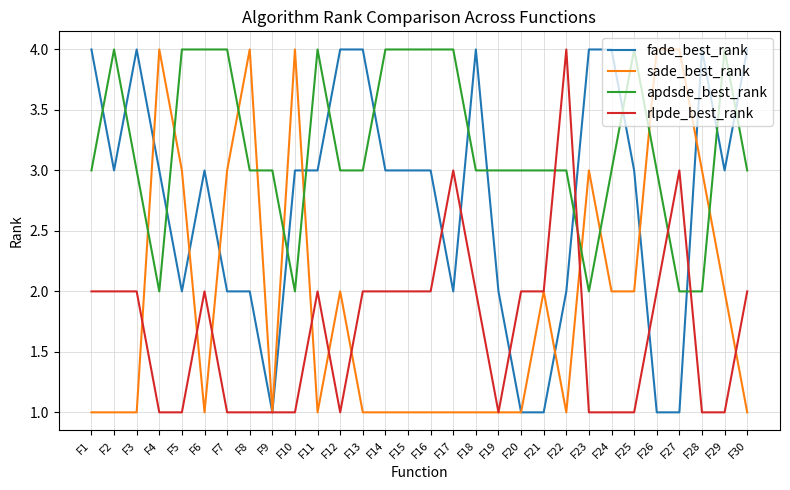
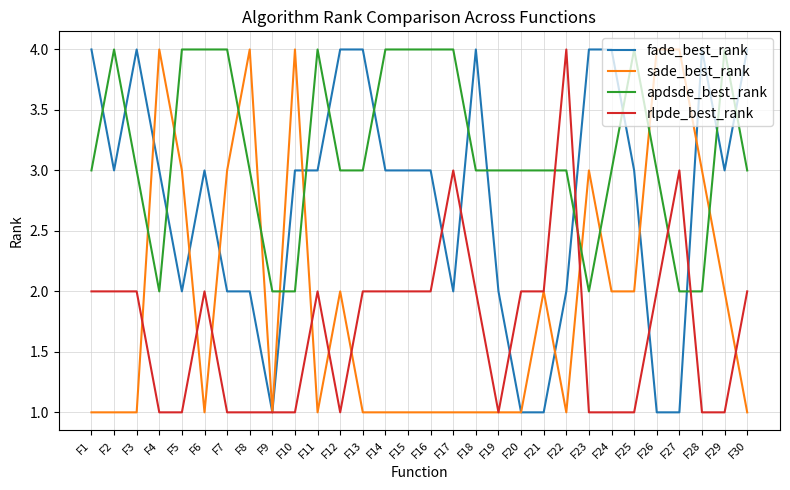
  {
    "fade_best_rank": {
      "F1": 4,
      "F2": 3,
      "F3": 4,
      "F4": 3,
      "F5": 2,
      "F6": 3,
      "F7": 2,
      "F8": 2,
      "F10": 3,
      "F11": 3,
      "F12": 4,
      "F13": 4,
      "F14": 3,
      "F15": 3,
      "F16": 3,
      "F17": 2,
      "F18": 4,
      "F19": 2,
      "F21": 1,
      "F22": 2,
      "F23": 4,
      "F25": 3,
      "F26": 1,
      "F27": 1,
      "F29": 3
    },
    "sade_best_rank": {
      "F1": 1,
      "F2": 1,
      "F3": 1,
      "F4": 4,
      "F5": 3,
      "F6": 1,
      "F7": 3,
      "F8": 4,
      "F10": 4,
      "F11": 1,
      "F12": 2,
      "F13": 1,
      "F14": 1,
      "F15": 1,
      "F16": 1,
      "F17": 1,
      "F18": 1,
      "F22": 1,
      "F23": 3,
      "F24": 2,
      "F25": 2,
      "F28": 3,
      "F29": 2,
      "F30": 1
    },
    "apdsde_best_rank": {
      "F1": 3,
      "F2": 4,
      "F3": 3,
      "F4": 2,
      "F5": 4,
      "F6": 4,
      "F7": 4,
      "F8": 3,
-     "F9": 3,
+     "F9": 2,
      "F10": 2,
      "F11": 4,
      "F12": 3,
      "F13": 3,
      "F14": 4,
      "F15": 4,
      "F16": 4,
      "F17": 4,
      "F18": 3,
      "F19": 3,
      "F20": 3,
      "F21": 3,
      "F22": 3,
      "F23": 2,
      "F24": 3,
      "F26": 3,
      "F27": 2,
      "F28": 2,
      "F30": 3
    },
    "rlpde_best_rank": {
      "F1": 2,
      "F2": 2,
      "F3": 2,
      "F4": 1,
      "F5": 1,
      "F6": 2,
      "F7": 1,
      "F8": 1,
      "F10": 1,
      "F11": 2,
      "F12": 1,
      "F13": 2,
      "F14": 2,
      "F15": 2,
      "F16": 2,
      "F17": 3,
      "F18": 2,
      "F20": 2,
      "F22": 4,
      "F23": 1,
      "F24": 1,
      "F25": 1,
      "F26": 2,
      "F27": 3,
      "F28": 1,
      "F29": 1,
      "F30": 2
    }
  }
